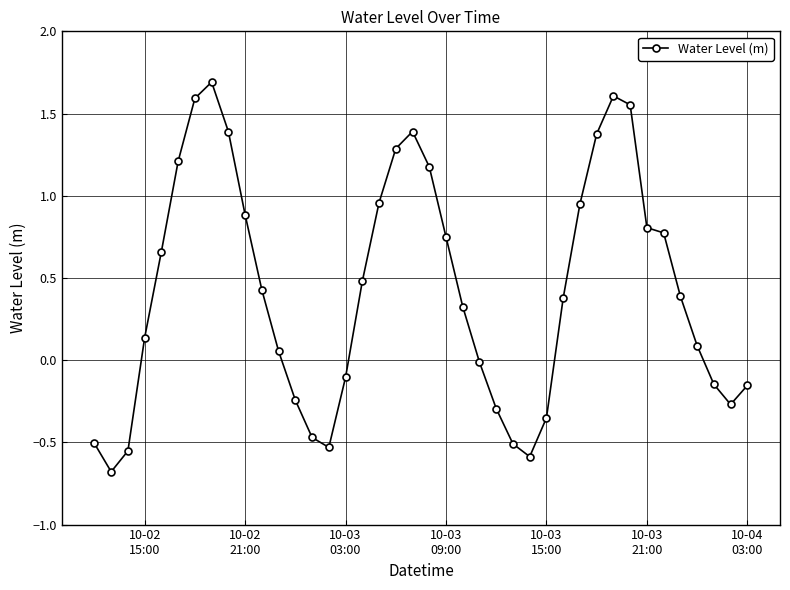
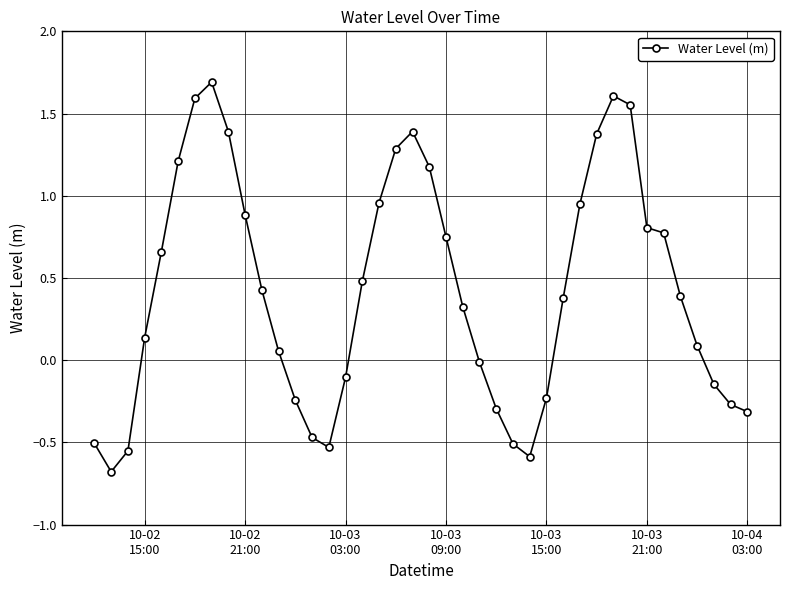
  {
    "10-02 15:00": 0.14,
    "10-02 21:00": 0.88,
    "10-03 03:00": -0.10,
    "10-03 09:00": 0.75,
-   "10-03 15:00": -0.35,
+   "10-03 15:00": -0.23,
    "10-03 21:00": 0.81,
-   "10-04 03:00": -0.15
+   "10-04 03:00": -0.31
  }
